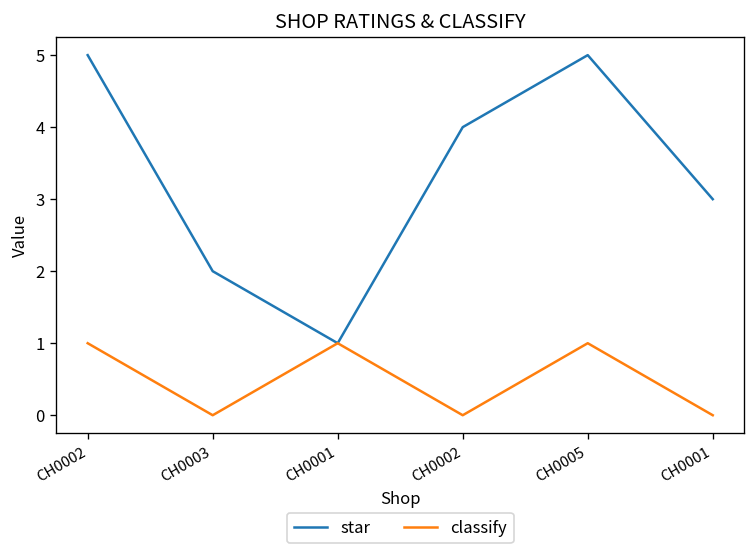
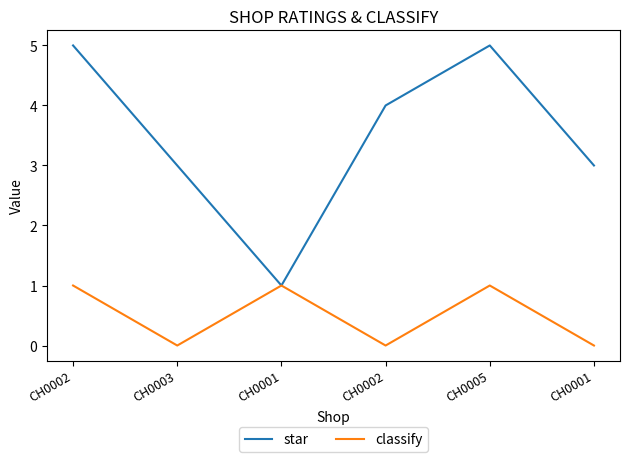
  {
    "star": {
-     "CH0003": 2,
+     "CH0003": 3,
      "CH0005": 5
    },
    "classify": {
      "CH0003": 0,
      "CH0005": 1
    }
  }
